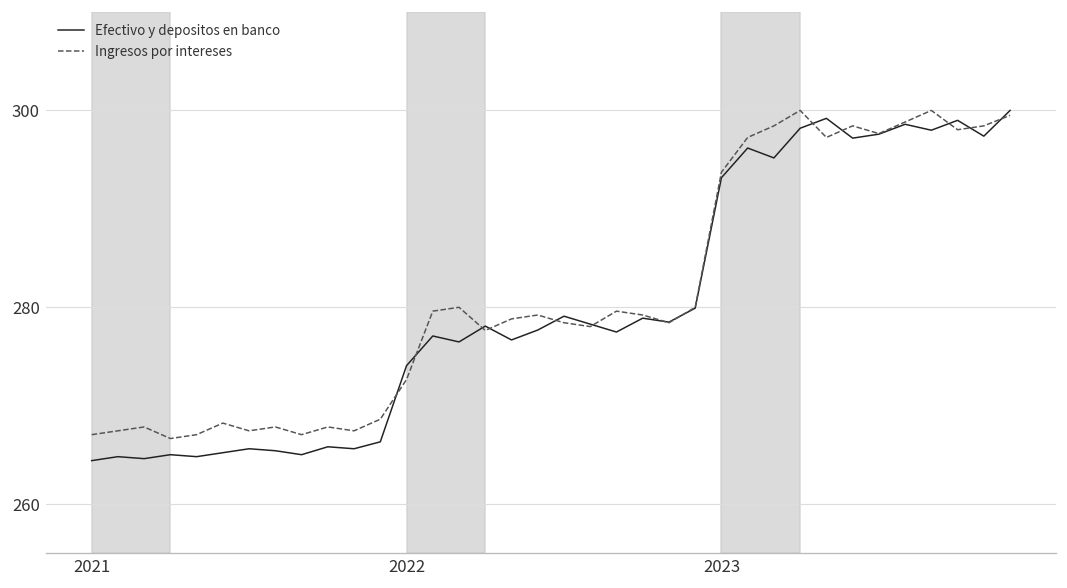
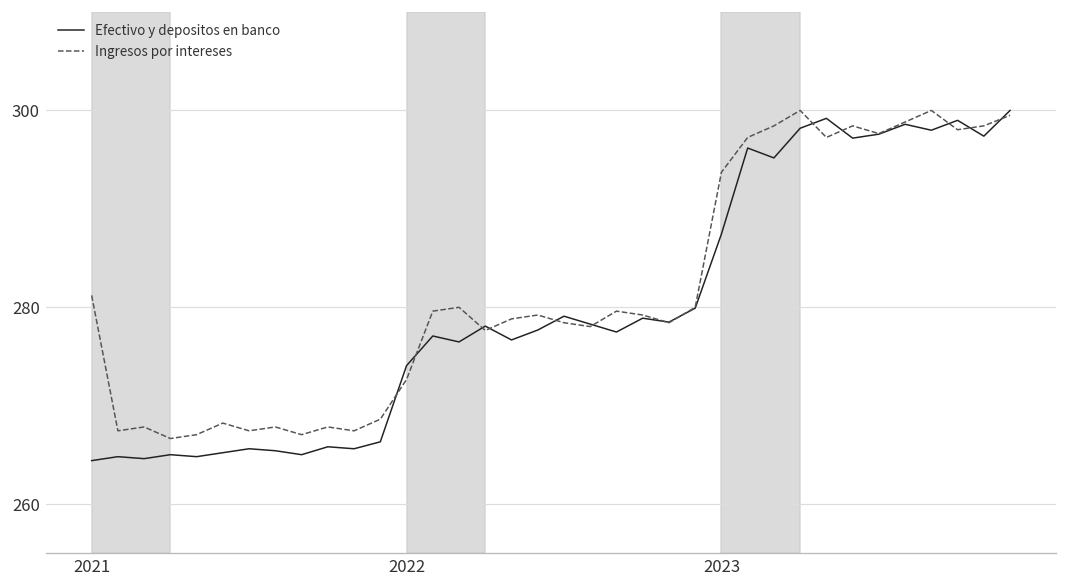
  {
    "Efectivo y depositos en banco": {
      "2021": 264,
      "2022": 274,
-     "2023": 293
+     "2023": 287
    },
    "Ingresos por intereses": {
-     "2021": 267,
+     "2021": 281,
      "2022": 273,
      "2023": 294
    }
  }
